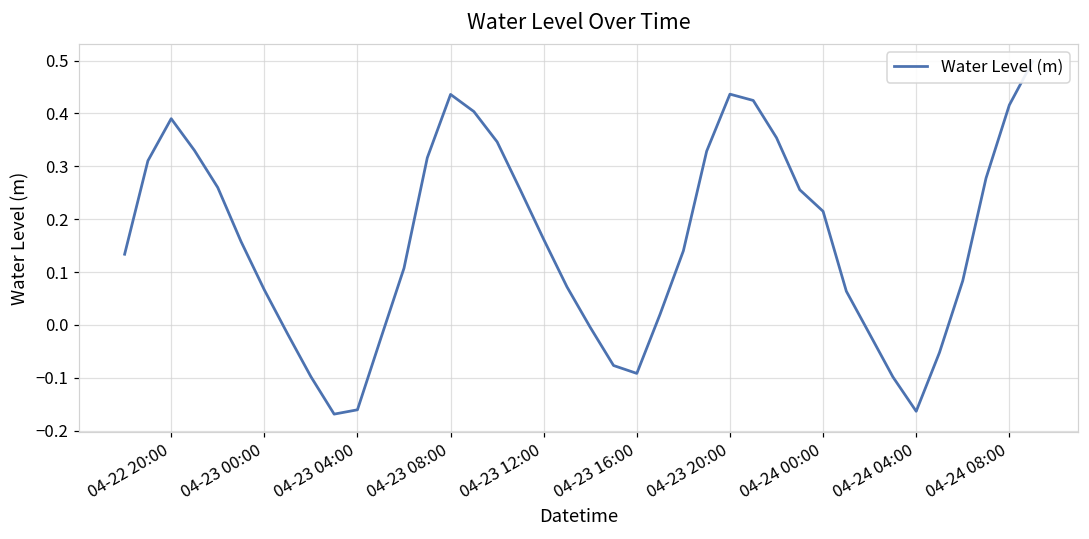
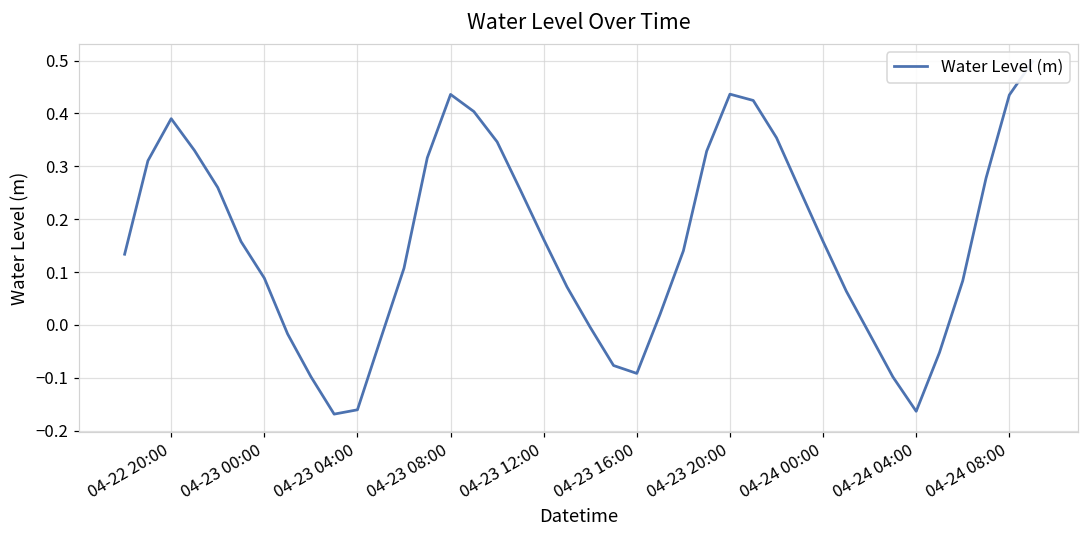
  {
    "04-22 20:00": 0.39,
-   "04-23 00:00": 0.07,
+   "04-23 00:00": 0.09,
    "04-23 04:00": -0.16,
    "04-23 08:00": 0.44,
    "04-23 12:00": 0.16,
    "04-23 16:00": -0.09,
    "04-23 20:00": 0.44,
-   "04-24 00:00": 0.21,
+   "04-24 00:00": 0.16,
    "04-24 04:00": -0.16,
-   "04-24 08:00": 0.42
+   "04-24 08:00": 0.43
  }
